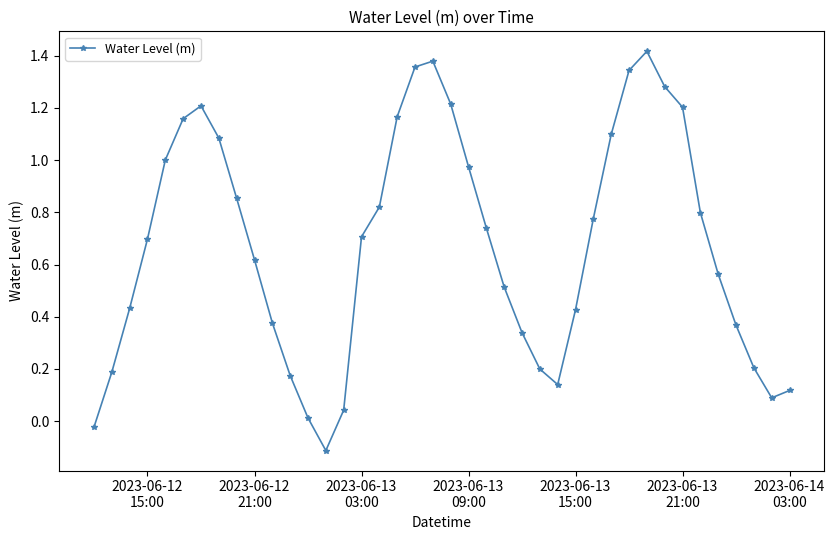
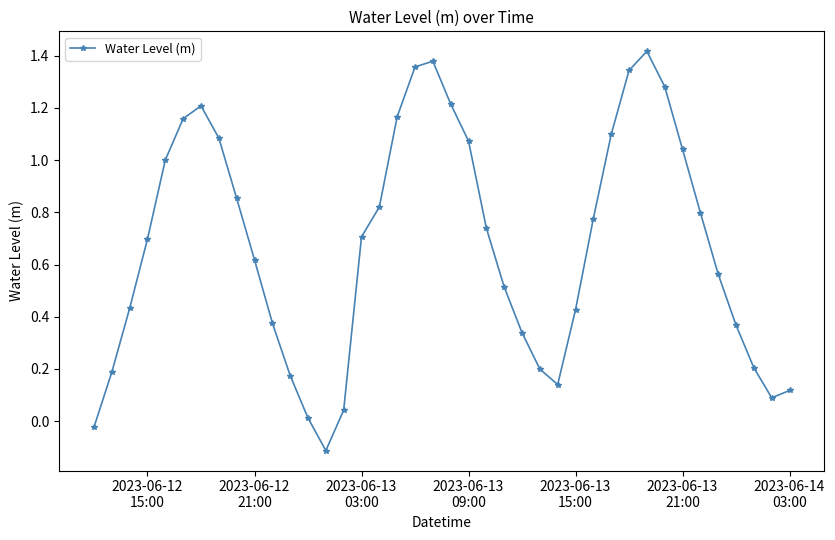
  {
    "2023-06-12 15:00": 0.70,
    "2023-06-12 21:00": 0.62,
    "2023-06-13 03:00": 0.71,
-   "2023-06-13 09:00": 0.97,
+   "2023-06-13 09:00": 1.07,
    "2023-06-13 15:00": 0.43,
-   "2023-06-13 21:00": 1.20,
+   "2023-06-13 21:00": 1.04,
    "2023-06-14 03:00": 0.12
  }
